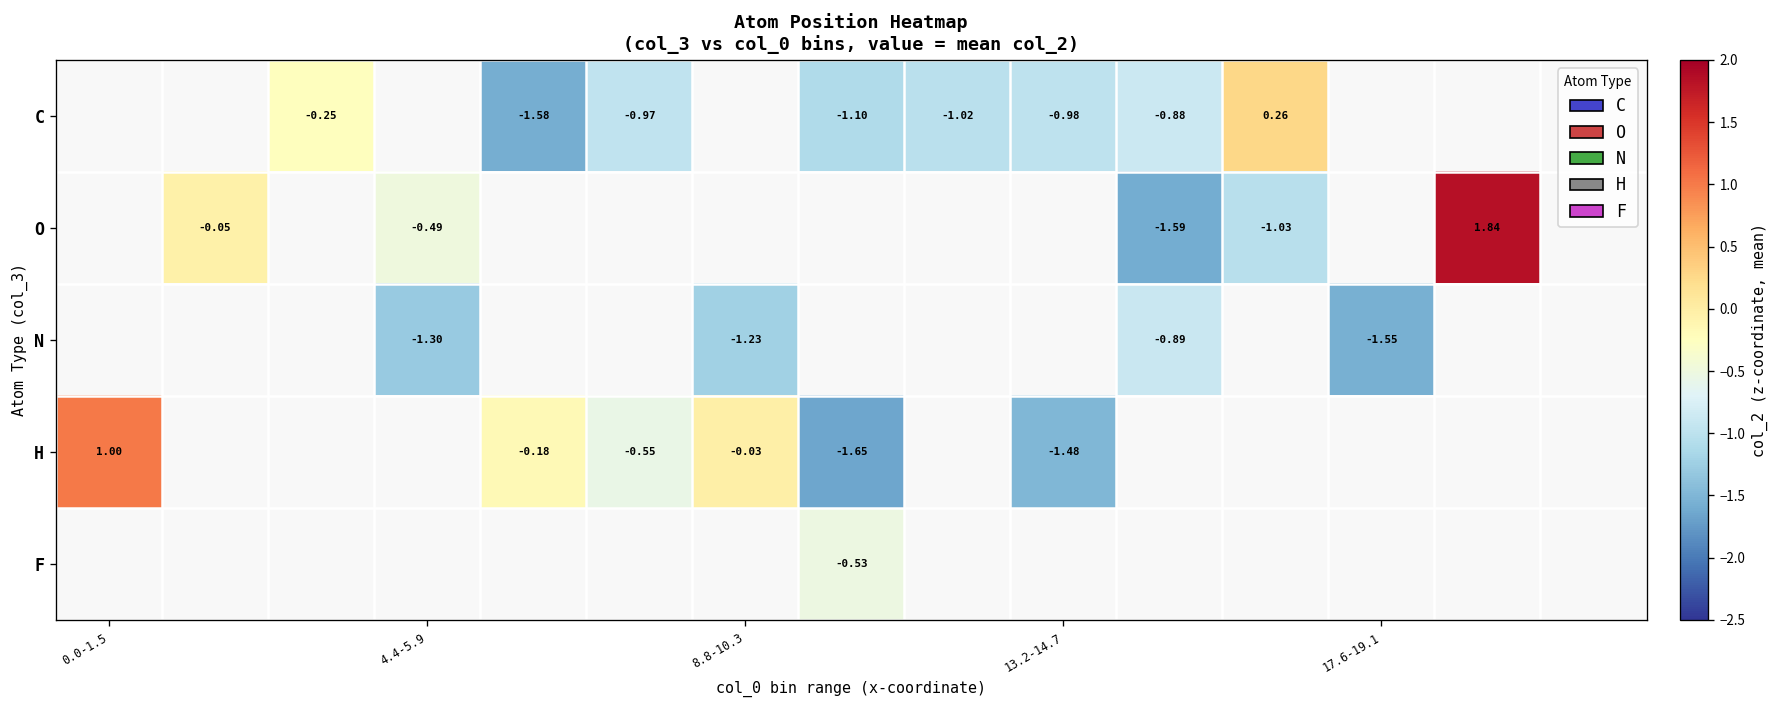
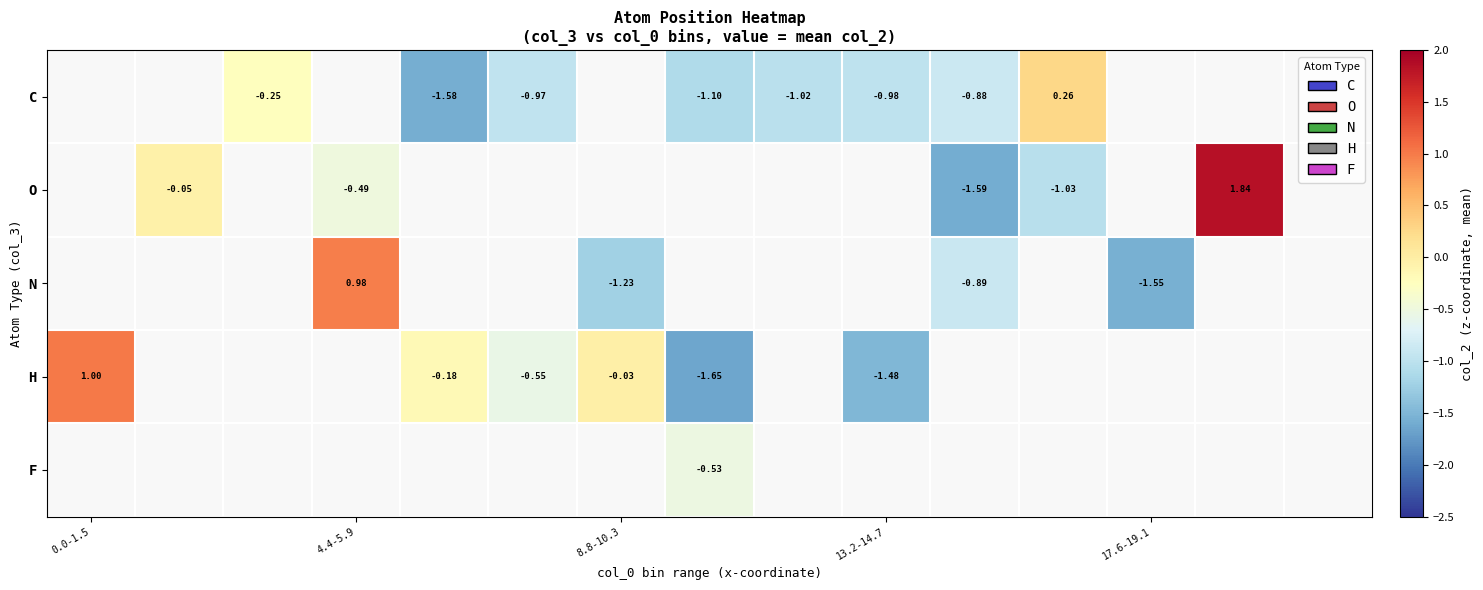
  {
    "C": {
      "13.2-14.7": -0.98
    },
    "O": {
      "4.4-5.9": -0.49
    },
    "N": {
-     "4.4-5.9": -1.30,
+     "4.4-5.9": 0.98,
      "8.8-10.3": -1.23,
      "17.6-19.1": -1.55
    },
    "H": {
      "0.0-1.5": 1.00,
      "8.8-10.3": -0.03,
      "13.2-14.7": -1.48
    }
  }
